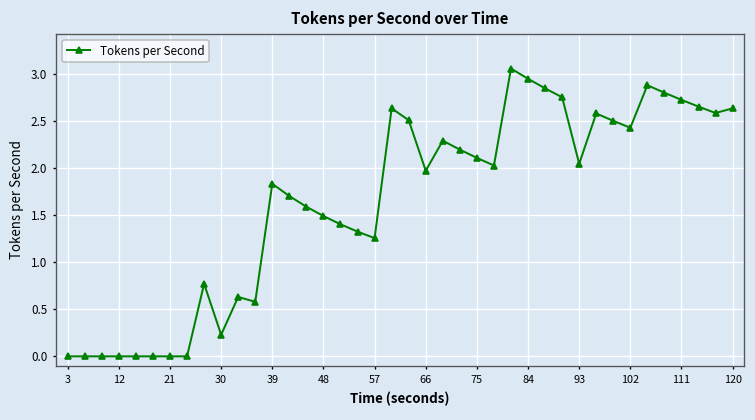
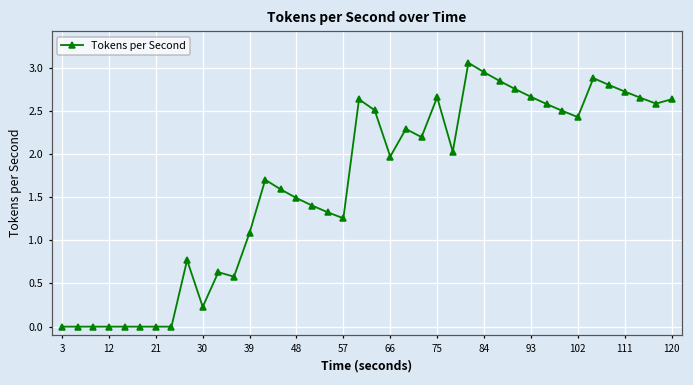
  {
    "3": 0.0,
    "12": 0.0,
    "21": 0.0,
    "30": 0.2,
-   "39": 1.8,
+   "39": 1.1,
    "48": 1.5,
    "57": 1.3,
    "66": 2.0,
-   "75": 2.1,
+   "75": 2.7,
    "84": 2.9,
-   "93": 2.0,
+   "93": 2.7,
    "102": 2.4,
    "111": 2.7,
    "120": 2.6
  }
